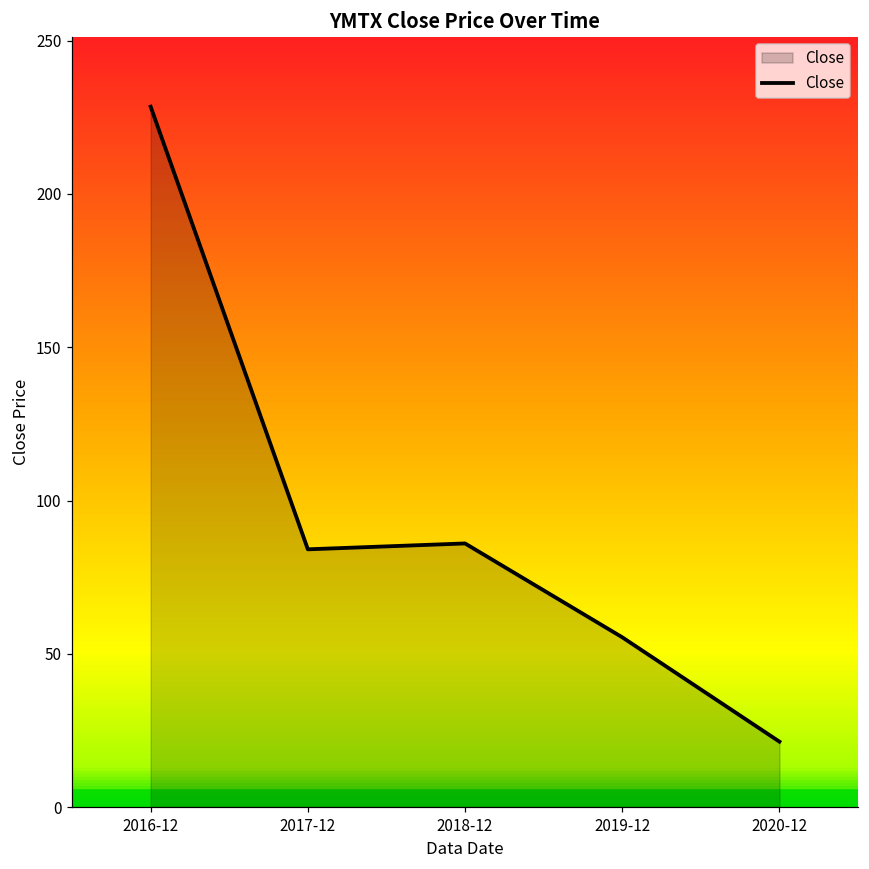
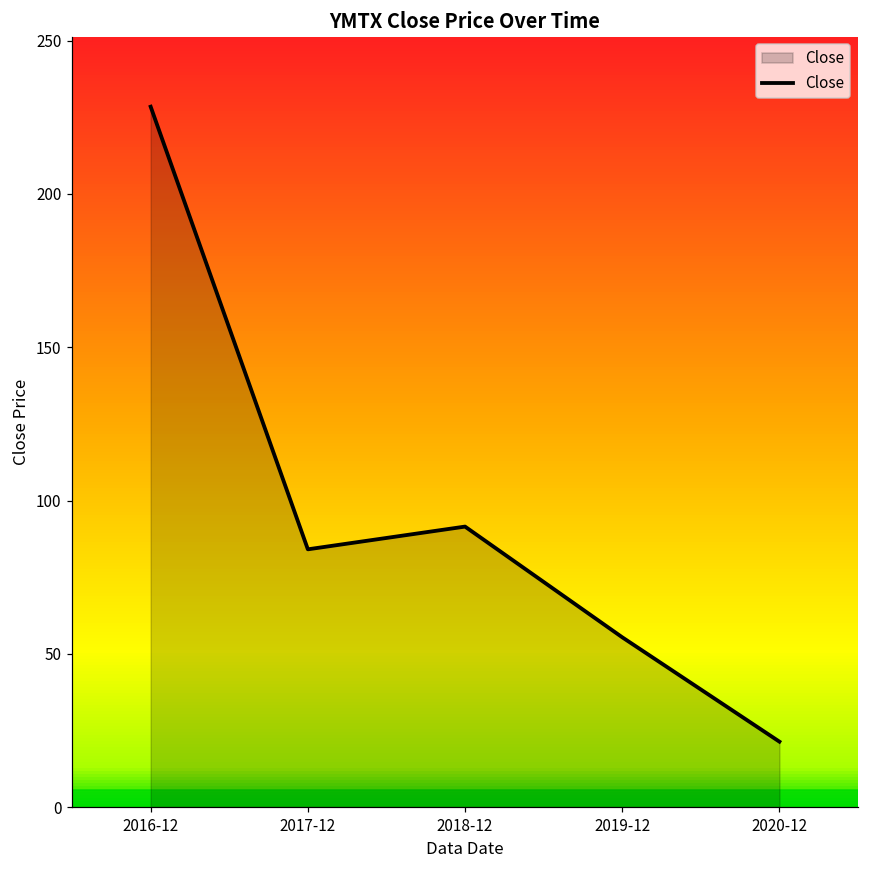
  {
    "2016-12": 228,
    "2017-12": 84,
-   "2018-12": 86,
+   "2018-12": 92,
    "2019-12": 55,
    "2020-12": 21
  }
